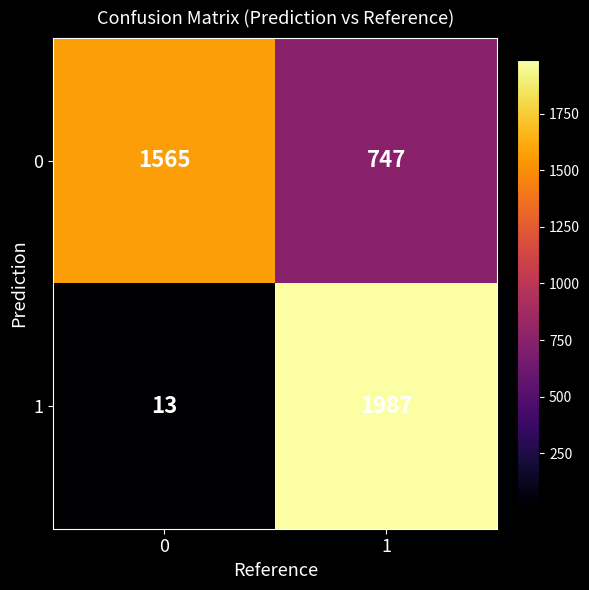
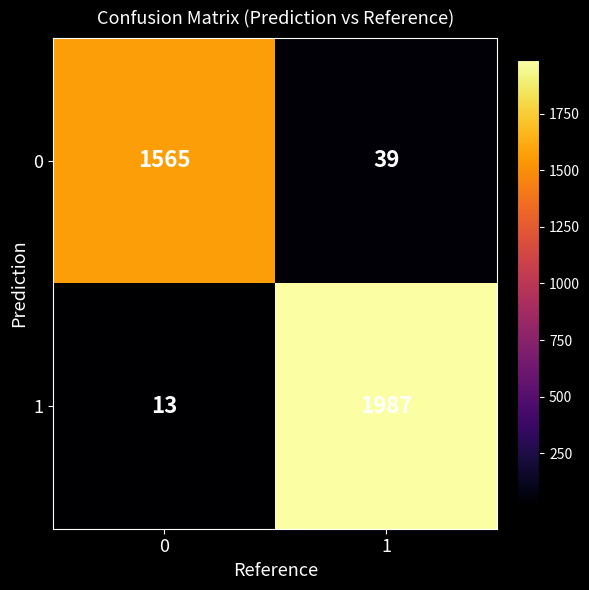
  {
    "0": {
      "0": 1565,
-     "1": 747
+     "1": 39
    },
    "1": {
      "0": 13,
      "1": 1987
    }
  }
